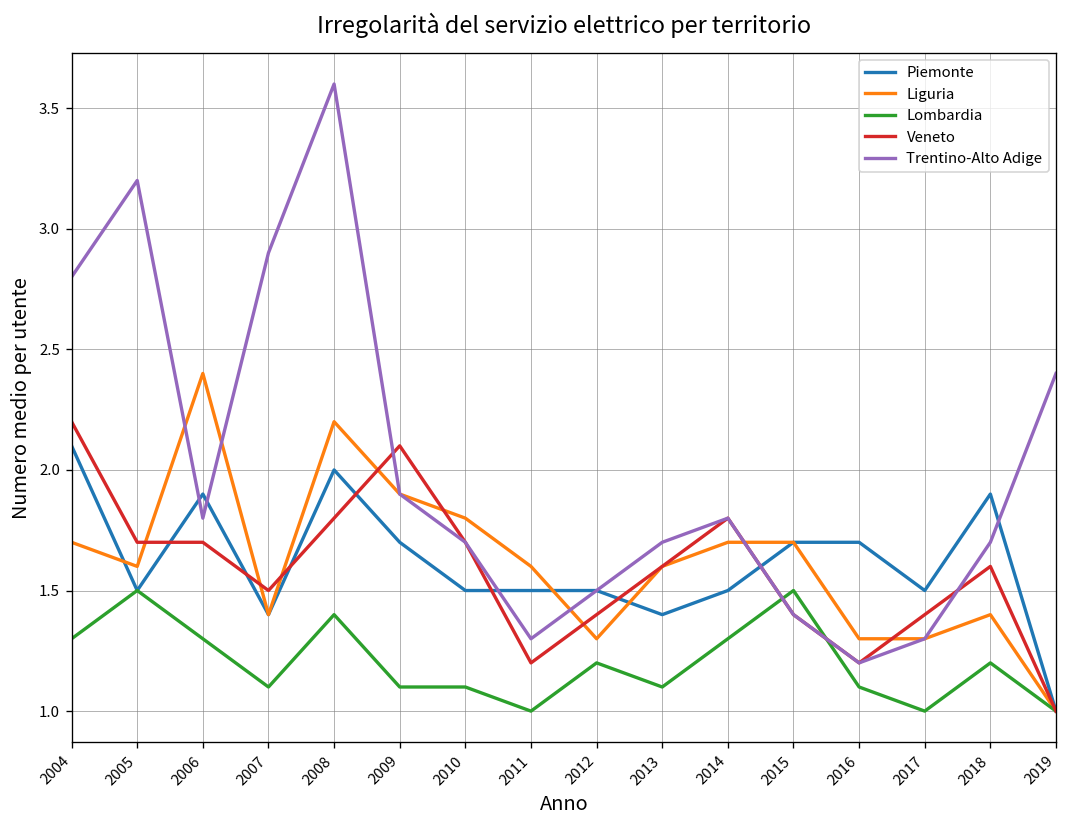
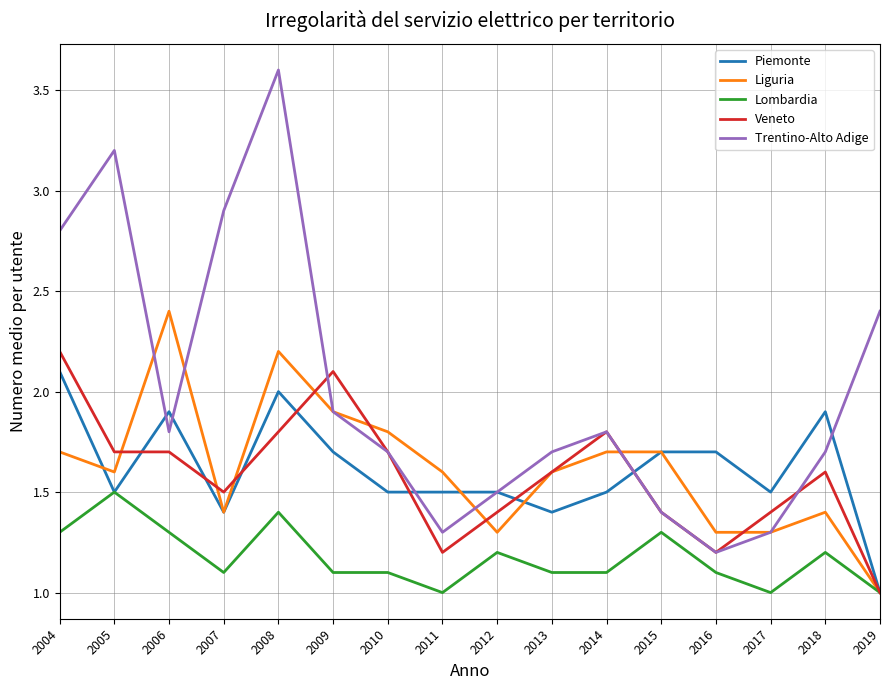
  {
    "Piemonte": {
      "2004": 2.1,
      "2006": 1.9,
      "2008": 2.0,
      "2009": 1.7,
      "2010": 1.5,
      "2011": 1.5,
      "2013": 1.4,
      "2014": 1.5,
      "2016": 1.7,
      "2017": 1.5,
      "2018": 1.9
    },
    "Liguria": {
      "2004": 1.7,
      "2005": 1.6,
      "2006": 2.4,
      "2008": 2.2,
      "2010": 1.8,
      "2011": 1.6,
      "2012": 1.3,
      "2014": 1.7,
      "2016": 1.3,
      "2018": 1.4
    },
    "Lombardia": {
      "2004": 1.3,
      "2006": 1.3,
      "2007": 1.1,
      "2008": 1.4,
      "2009": 1.1,
      "2010": 1.1,
      "2011": 1.0,
      "2012": 1.2,
      "2013": 1.1,
-     "2014": 1.3,
-     "2015": 1.5,
+     "2014": 1.1,
+     "2015": 1.3,
      "2016": 1.1,
      "2017": 1.0,
      "2018": 1.2
    },
    "Veneto": {
      "2004": 2.2,
      "2005": 1.7,
      "2006": 1.7,
      "2007": 1.5,
      "2008": 1.8,
      "2009": 2.1,
      "2011": 1.2,
      "2012": 1.4,
      "2017": 1.4,
      "2018": 1.6
    },
    "Trentino-Alto Adige": {
      "2004": 2.8,
      "2005": 3.2,
      "2006": 1.8,
      "2007": 2.9,
      "2008": 3.6,
      "2011": 1.3,
      "2013": 1.7,
      "2018": 1.7,
      "2019": 2.4
    }
  }
